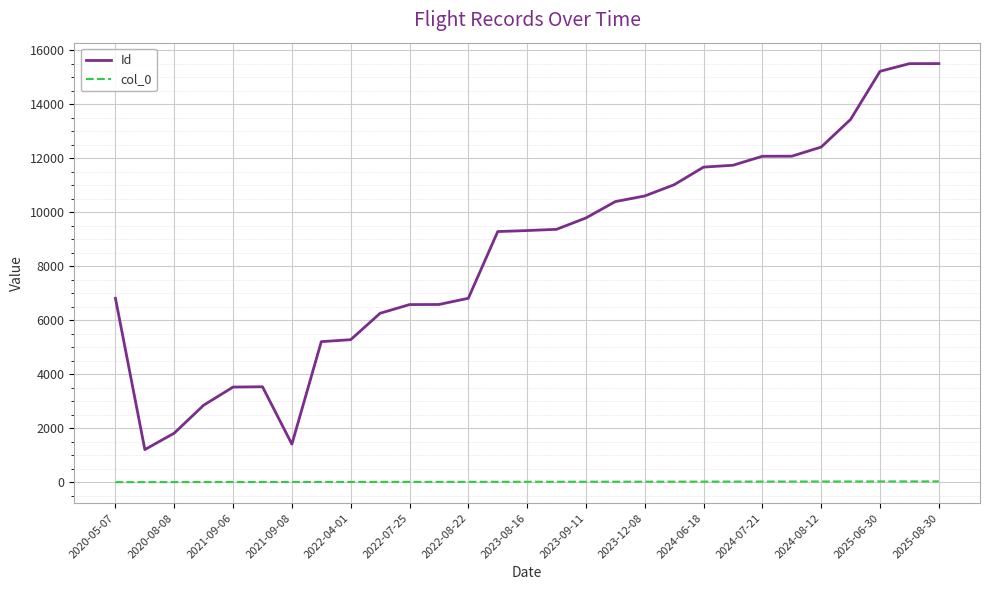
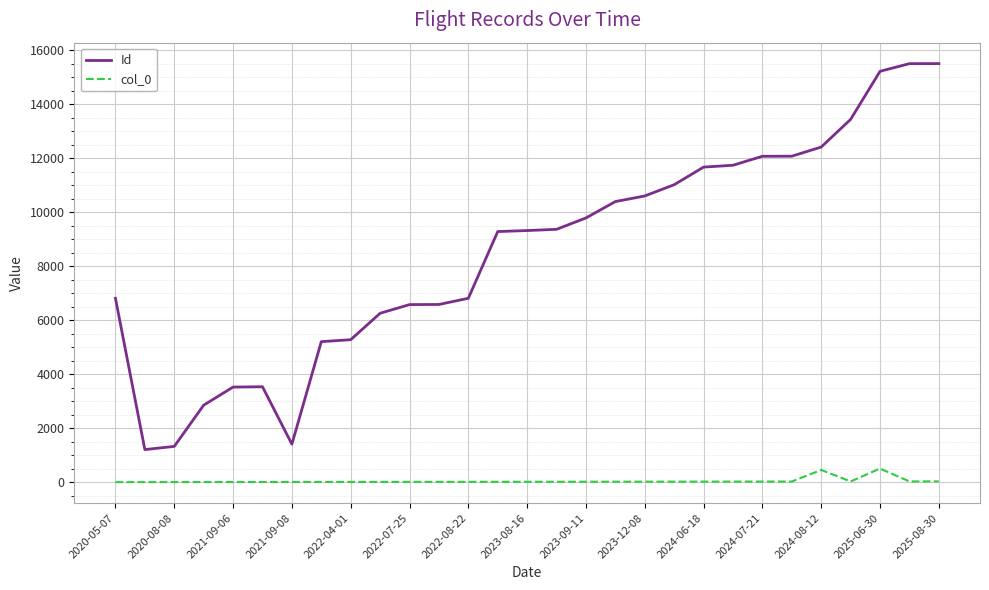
  {
    "Id": {
      "2020-05-07": 6800,
-     "2020-08-08": 1800,
+     "2020-08-08": 1300,
      "2021-09-08": 1400,
      "2022-04-01": 5300,
      "2022-07-25": 6600,
      "2022-08-22": 6800,
      "2023-08-16": 9300,
      "2023-09-11": 9800,
      "2023-12-08": 10600,
      "2024-06-18": 11700,
      "2024-08-12": 12400,
      "2025-06-30": 15200
    },
    "col_0": {
      "2020-05-07": 0,
      "2020-08-08": 0,
      "2021-09-08": 0,
      "2022-04-01": 0,
      "2022-07-25": 0,
      "2022-08-22": 0,
      "2023-08-16": 0,
      "2023-09-11": 0,
      "2023-12-08": 0,
      "2024-06-18": 0,
-     "2024-08-12": 0,
-     "2025-06-30": 0
+     "2024-08-12": 500,
+     "2025-06-30": 500
    }
  }
